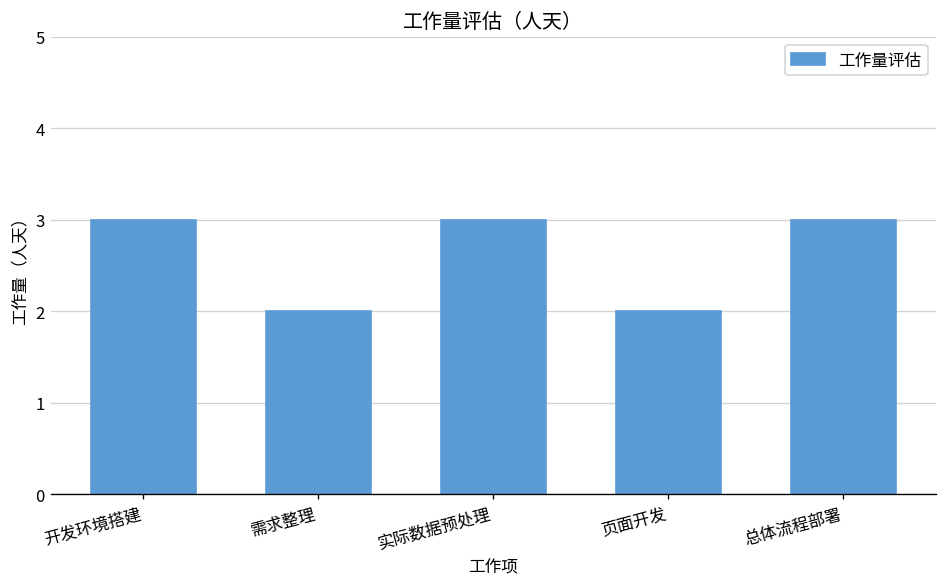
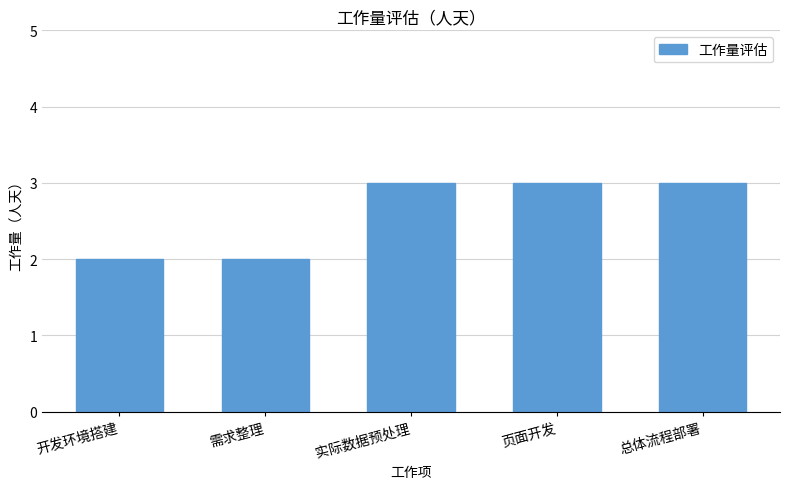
  {
-   "开发环境搭建": 3,
+   "开发环境搭建": 2,
    "需求整理": 2,
    "实际数据预处理": 3,
-   "页面开发": 2,
+   "页面开发": 3,
    "总体流程部署": 3
  }
